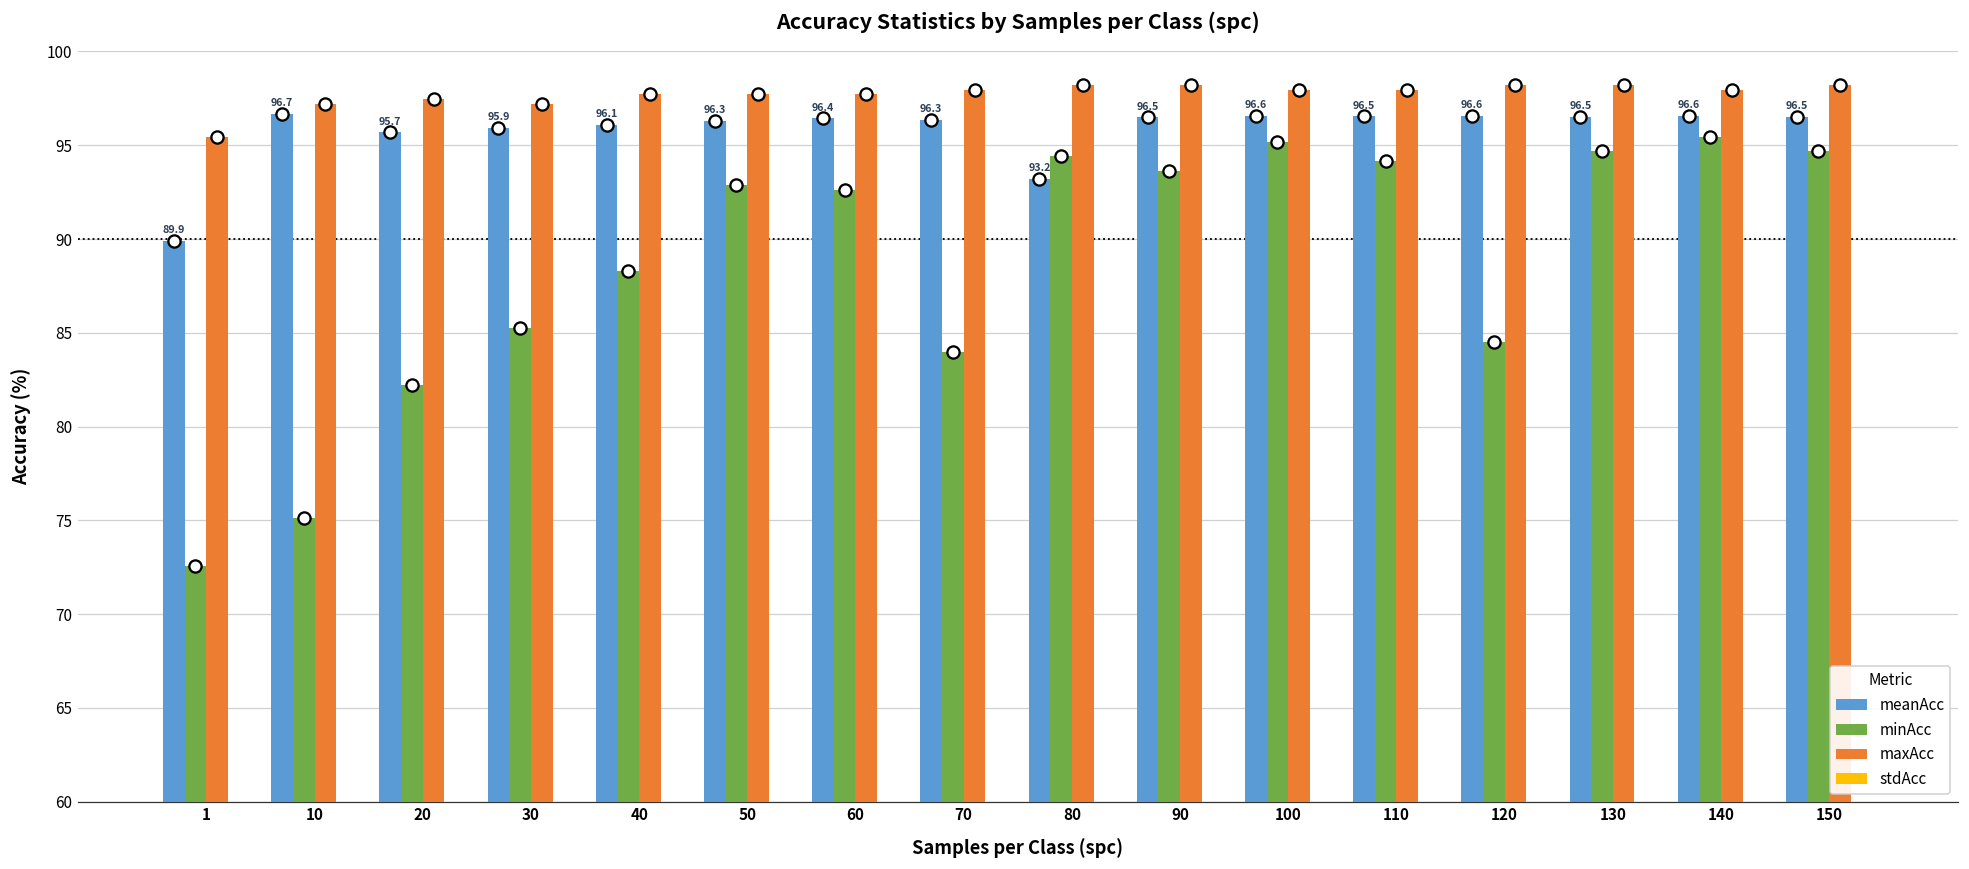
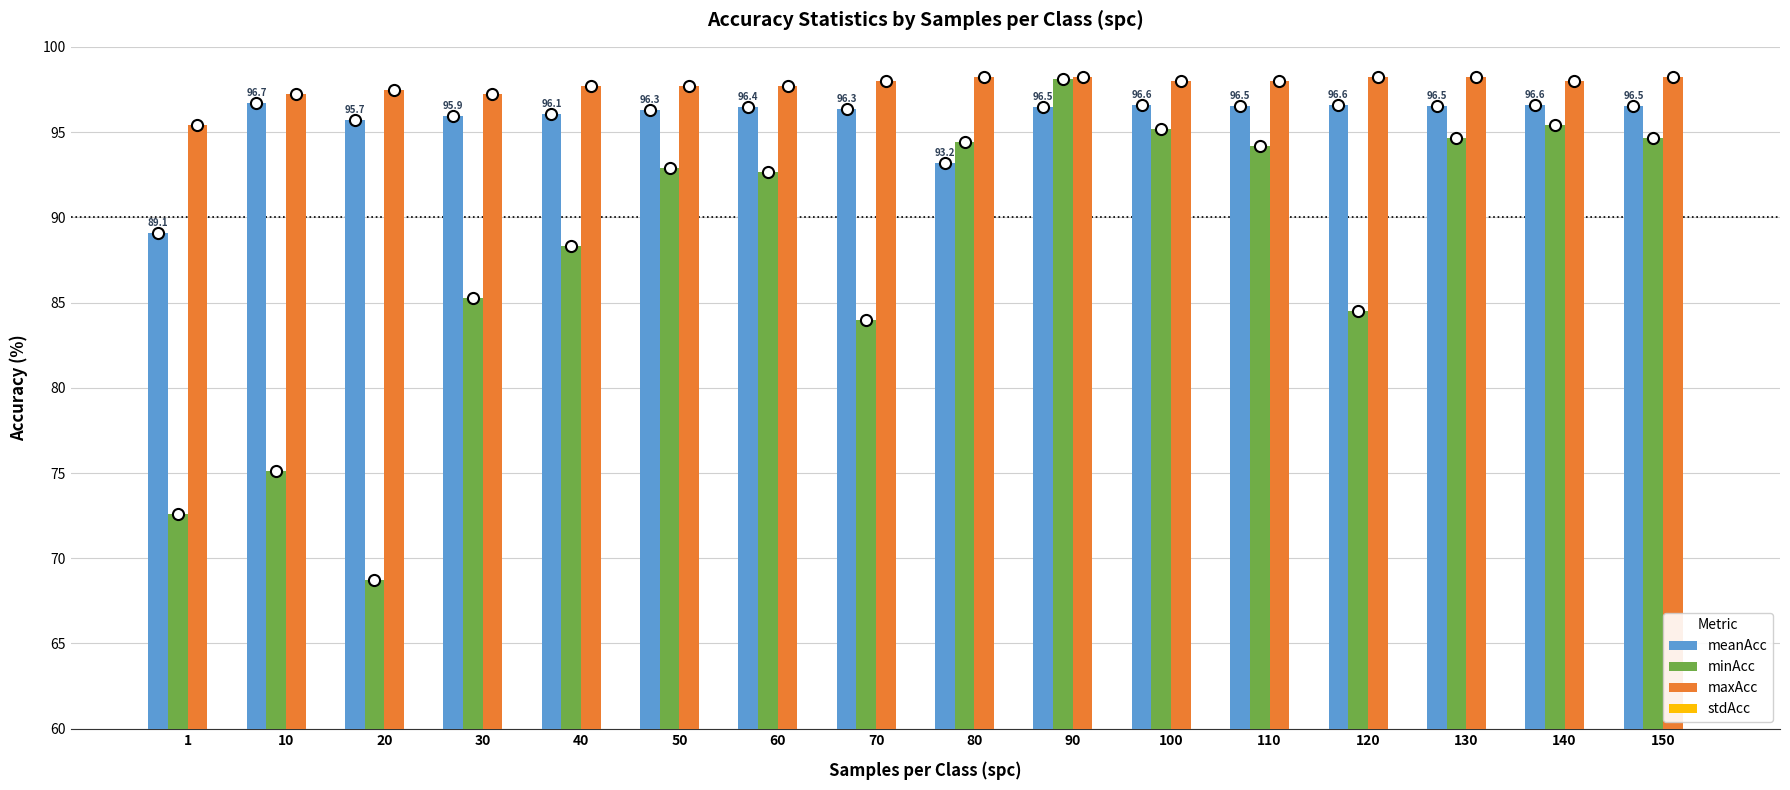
  {
    "meanAcc": {
-     "1": 89.9,
+     "1": 89.1,
      "10": 96.7,
      "20": 95.7,
      "30": 95.9,
      "40": 96.1,
      "50": 96.3,
      "60": 96.4,
      "70": 96.3,
      "80": 93.2,
      "90": 96.5,
      "100": 96.6,
      "110": 96.5,
      "120": 96.6,
      "130": 96.5,
      "140": 96.6,
      "150": 96.5
    },
    "minAcc": {
      "1": 72.6,
      "10": 75.1,
-     "20": 82.2,
+     "20": 68.7,
      "30": 85.3,
      "40": 88.3,
      "50": 92.9,
      "60": 92.6,
      "70": 84.0,
      "80": 94.4,
-     "90": 93.7,
+     "90": 98.1,
      "100": 95.2,
      "110": 94.2,
      "120": 84.5,
      "130": 94.7,
      "140": 95.4,
      "150": 94.7
    }
  }
